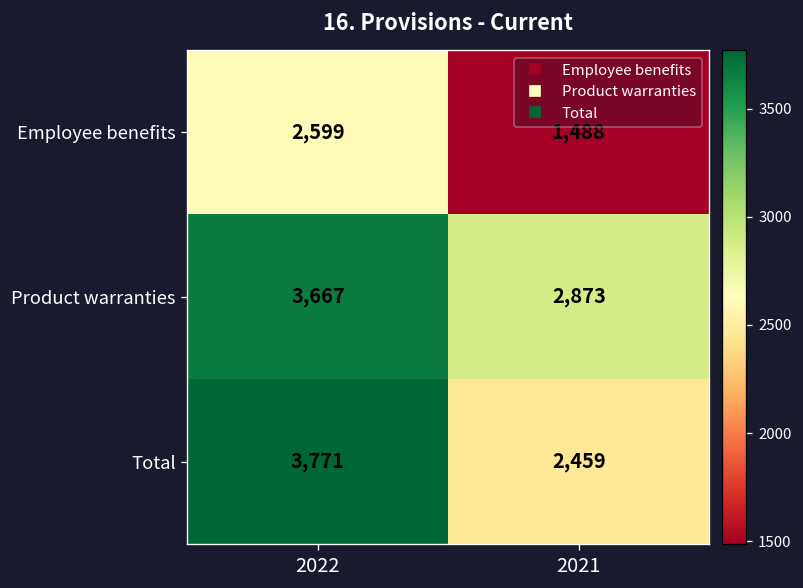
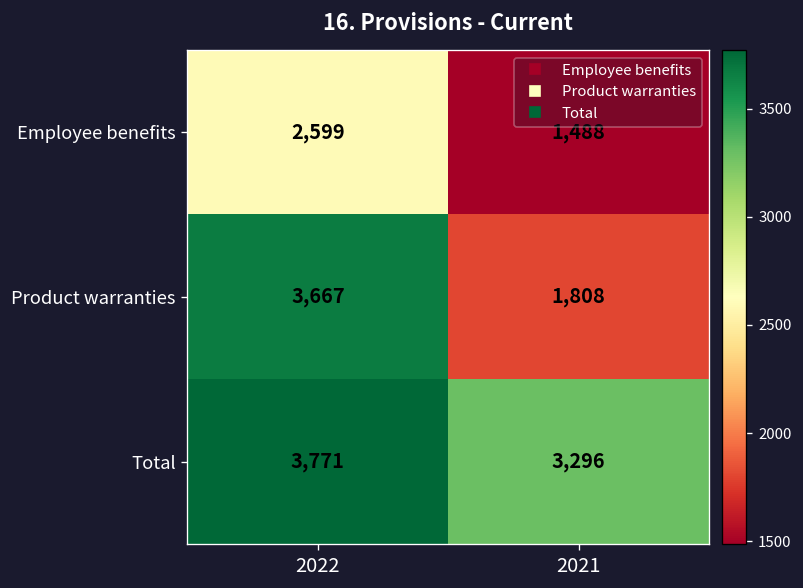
  {
    "Employee benefits": {
      "2022": "2,599"
    },
    "Product warranties": {
      "2022": "3,667",
-     "2021": "2,873"
+     "2021": "1,808"
    },
    "Total": {
      "2022": "3,771",
-     "2021": "2,459"
+     "2021": "3,296"
    }
  }
